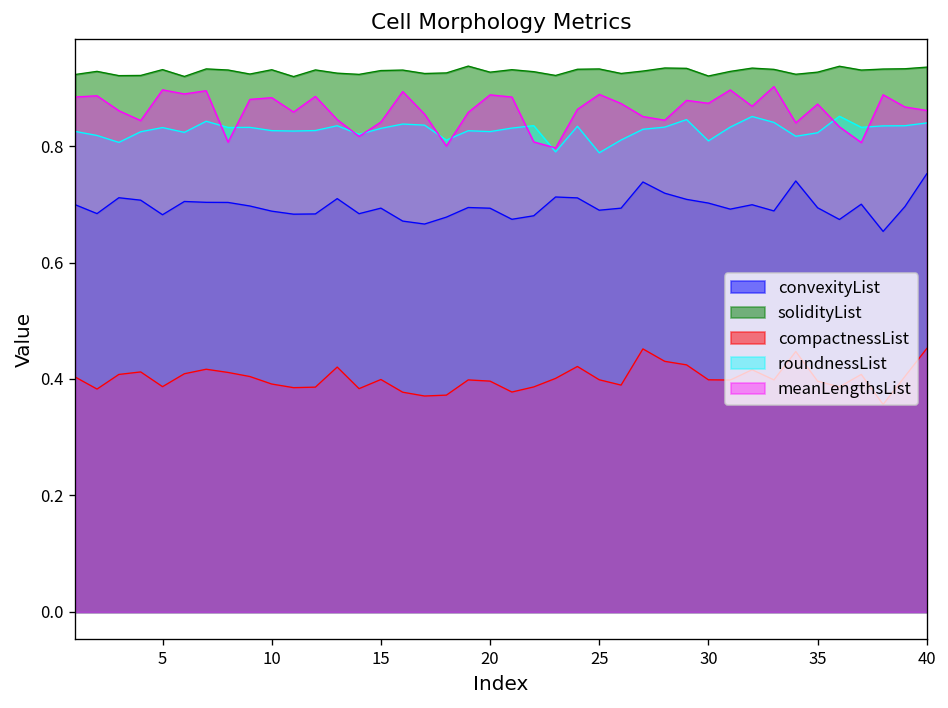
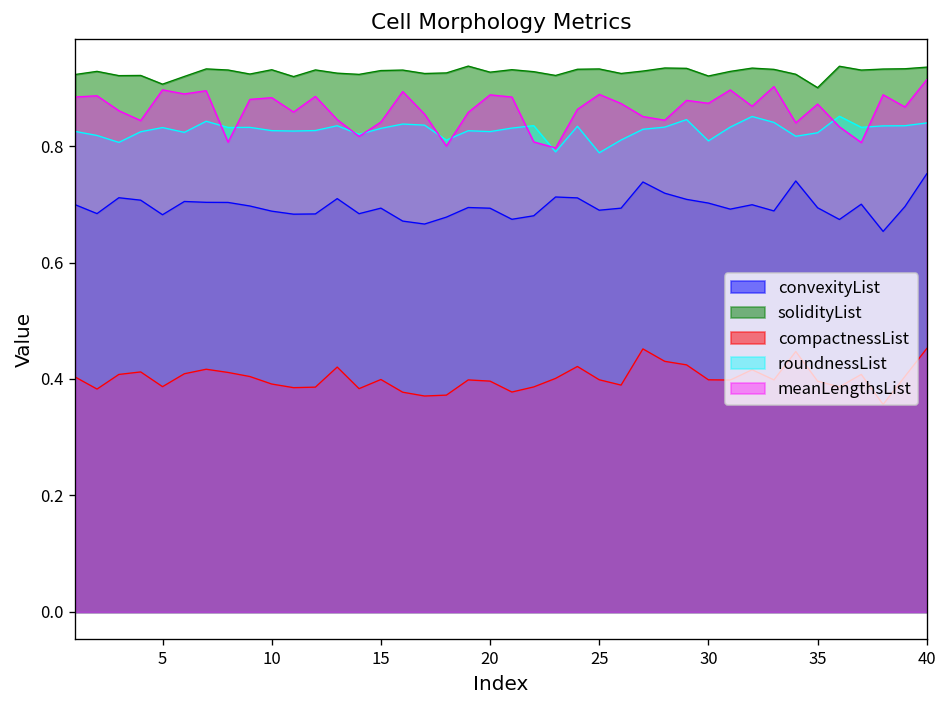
  {
    "convexityList": {
      "5": 0.68,
      "10": 0.69,
      "15": 0.69,
      "20": 0.69,
      "25": 0.69,
      "30": 0.70,
      "35": 0.69,
      "40": 0.75
    },
    "solidityList": {
-     "5": 0.93,
+     "5": 0.91,
      "10": 0.93,
      "15": 0.93,
      "20": 0.93,
      "25": 0.93,
      "30": 0.92,
-     "35": 0.93,
+     "35": 0.90,
      "40": 0.94
    },
    "compactnessList": {
      "5": 0.39,
      "10": 0.39,
      "15": 0.40,
      "20": 0.40,
      "25": 0.40,
      "30": 0.40,
      "40": 0.45
    },
    "roundnessList": {
      "5": 0.83,
      "10": 0.83,
      "15": 0.83,
      "20": 0.82,
      "25": 0.79,
      "30": 0.81,
      "35": 0.82,
      "40": 0.84
    },
    "meanLengthsList": {
      "5": 0.90,
      "10": 0.88,
      "15": 0.84,
      "20": 0.89,
      "25": 0.89,
      "30": 0.87,
      "35": 0.87,
-     "40": 0.86
+     "40": 0.91
    }
  }
